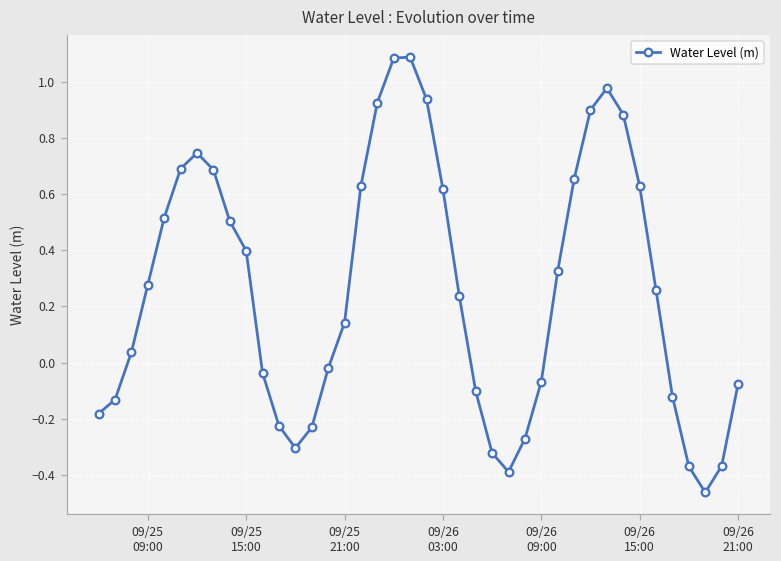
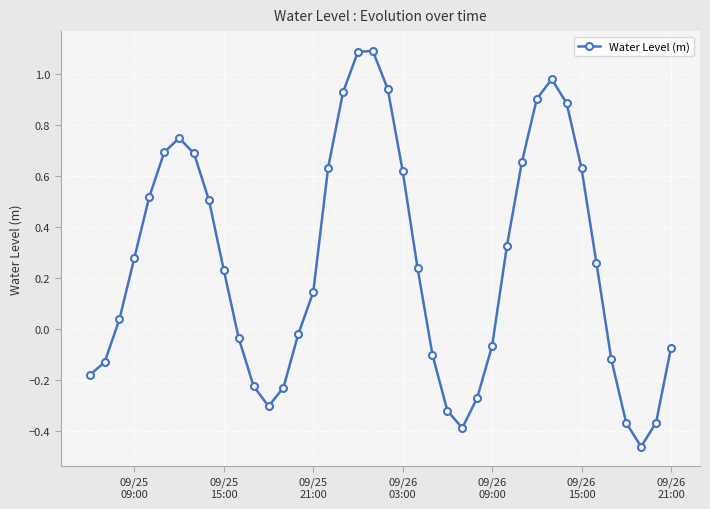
  {
    "09/25 09:00": 0.28,
-   "09/25 15:00": 0.40,
+   "09/25 15:00": 0.23,
    "09/25 21:00": 0.14,
    "09/26 03:00": 0.62,
    "09/26 09:00": -0.07,
    "09/26 15:00": 0.63,
    "09/26 21:00": -0.08
  }
